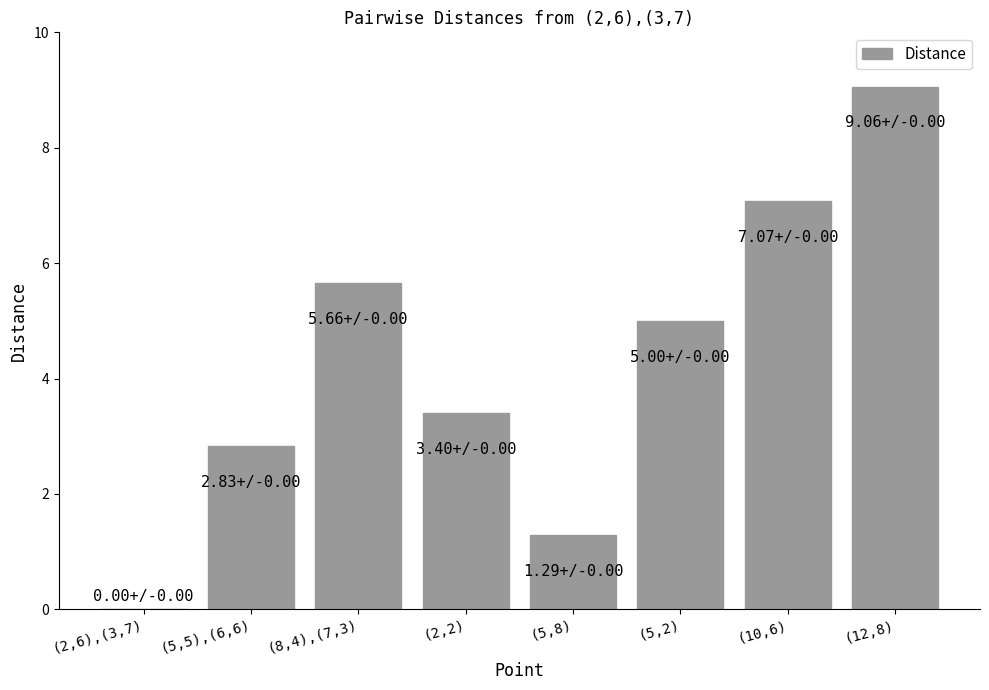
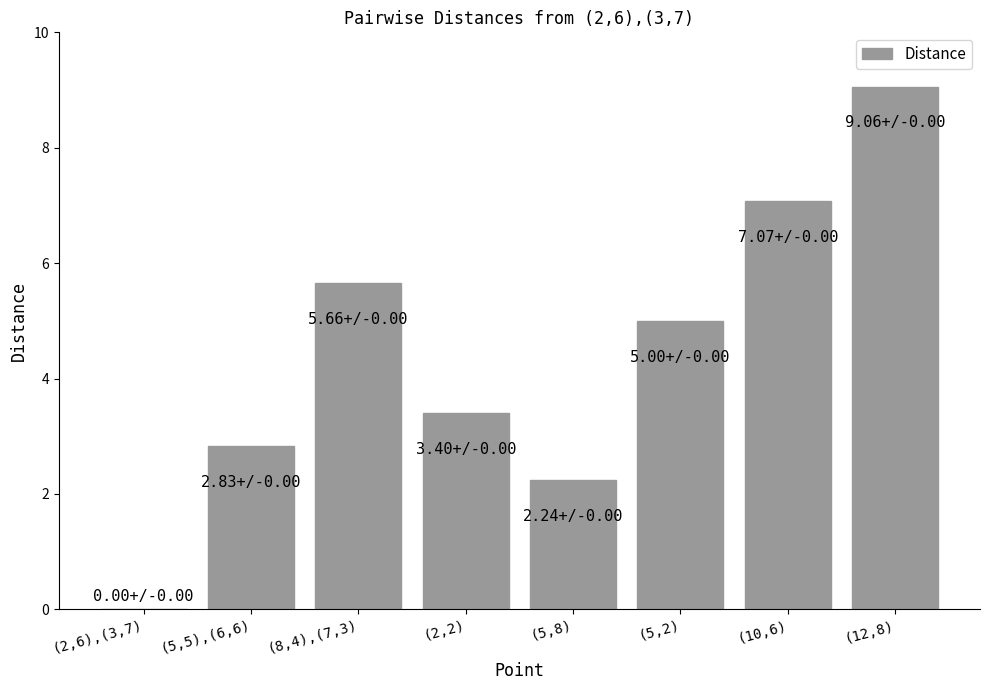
  {
    "(2,6),(3,7)": "0.00+/",
    "(5,5),(6,6)": "2.83+/",
    "(8,4),(7,3)": "5.66+/",
    "(2,2)": "3.40+/",
-   "(5,8)": "1.29+/",
+   "(5,8)": "2.24+/",
    "(5,2)": "5.00+/",
    "(10,6)": "7.07+/",
    "(12,8)": "9.06+/"
  }
